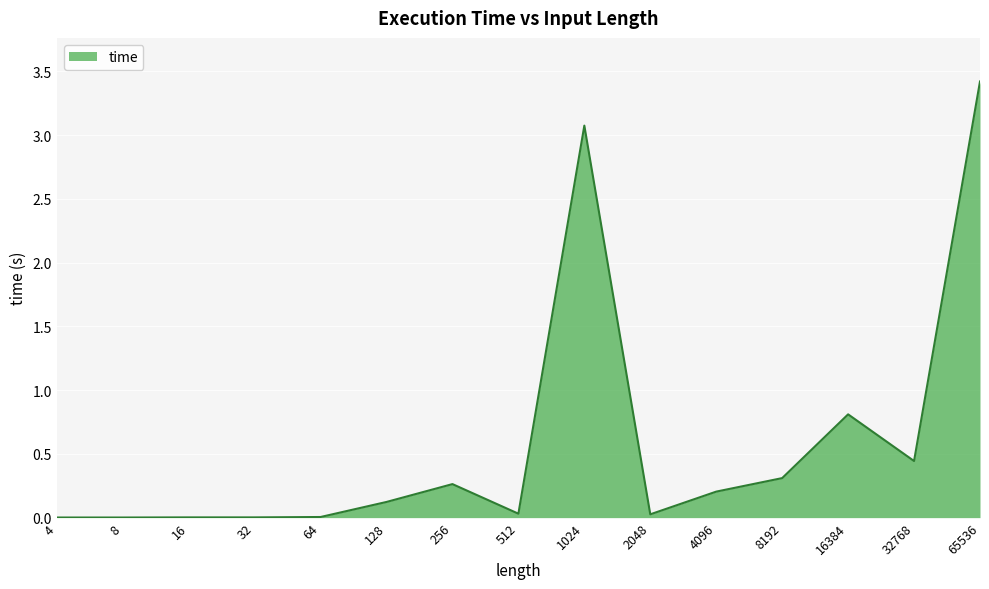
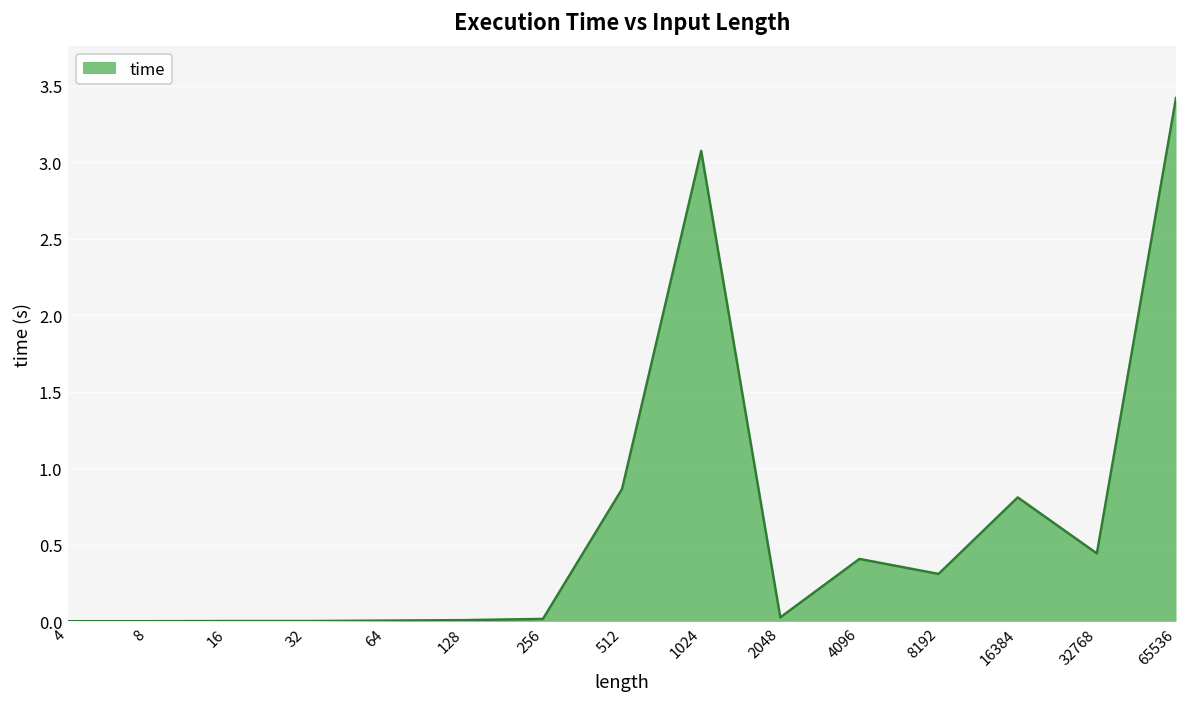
  {
    "4": 0.00,
    "8": 0.00,
    "16": 0.00,
    "32": 0.00,
    "64": 0.01,
-   "128": 0.12,
-   "256": 0.26,
-   "512": 0.03,
+   "128": 0.01,
+   "256": 0.02,
+   "512": 0.87,
    "1024": 3.07,
    "2048": 0.03,
-   "4096": 0.20,
+   "4096": 0.41,
    "8192": 0.31,
    "16384": 0.81,
    "32768": 0.44,
    "65536": 3.42
  }
